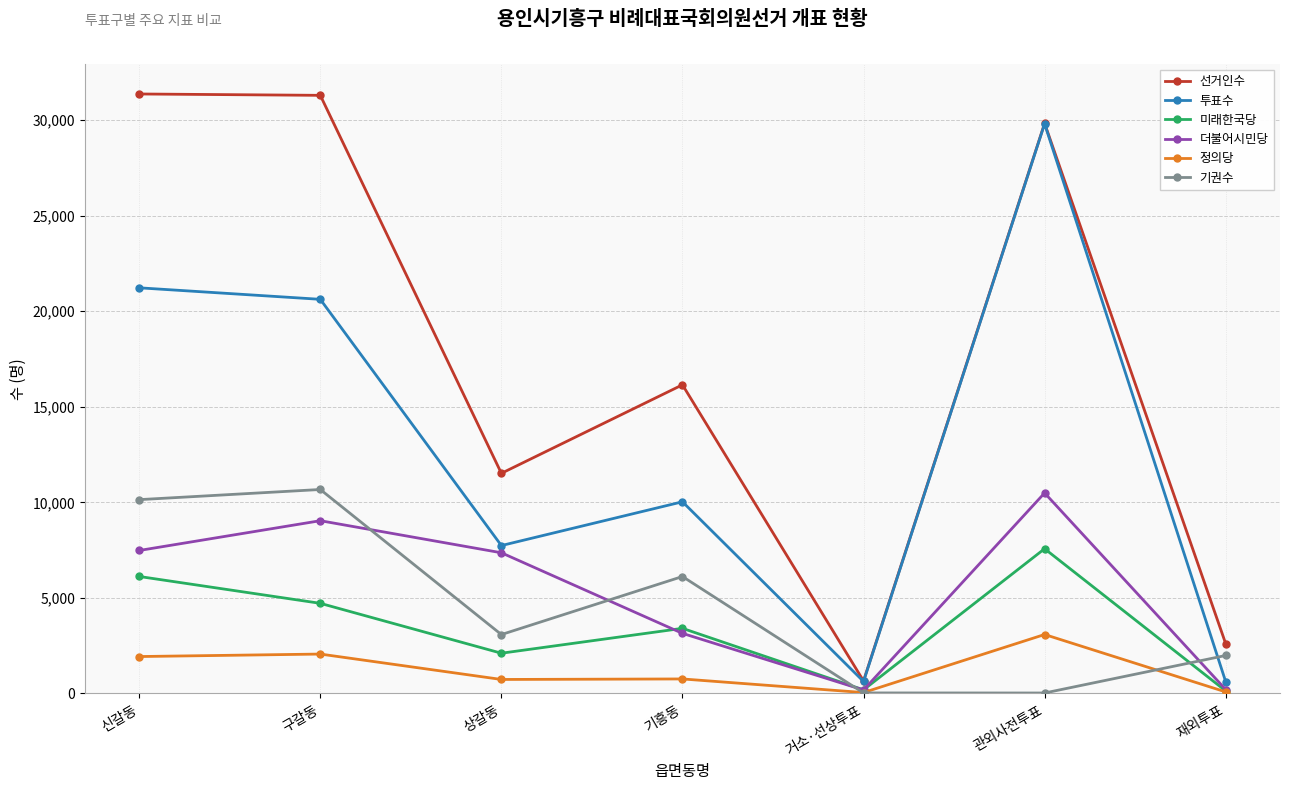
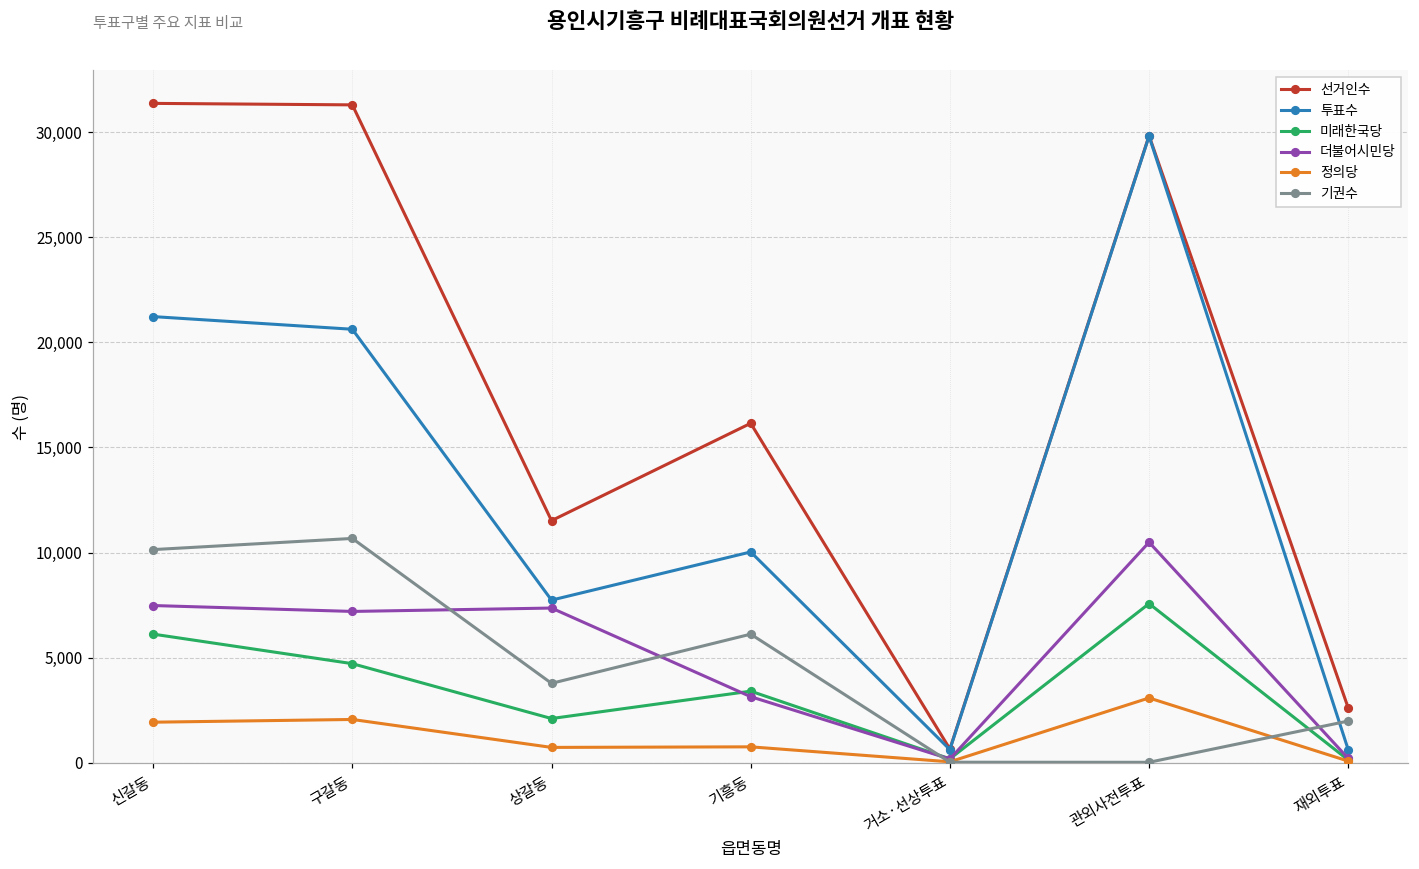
  {
    "선거인수": {
      "신갈동": "31,400",
      "구갈동": "31,300",
      "상갈동": "11,500",
      "기흥동": "16,100",
      "재외투표": "2,600"
    },
    "투표수": {
      "신갈동": "21,200",
      "구갈동": "20,600",
      "상갈동": "7,700",
      "기흥동": "10,000",
      "재외투표": "600"
    },
    "미래한국당": {
      "신갈동": "6,100",
      "구갈동": "4,700",
      "상갈동": "2,100",
      "기흥동": "3,400",
      "관외사전투표": "7,600"
    },
    "더불어시민당": {
      "신갈동": "7,500",
-     "구갈동": "9,000",
+     "구갈동": "7,200",
      "상갈동": "7,400",
      "기흥동": "3,100",
      "관외사전투표": "10,500"
    },
    "정의당": {
      "신갈동": "1,900",
      "구갈동": "2,100",
      "상갈동": "700",
      "기흥동": "800",
      "관외사전투표": "3,100"
    },
    "기권수": {
      "신갈동": "10,100",
      "구갈동": "10,700",
-     "상갈동": "3,100",
+     "상갈동": "3,800",
      "기흥동": "6,100",
      "관외사전투표": "0",
      "재외투표": "2,000"
    }
  }
